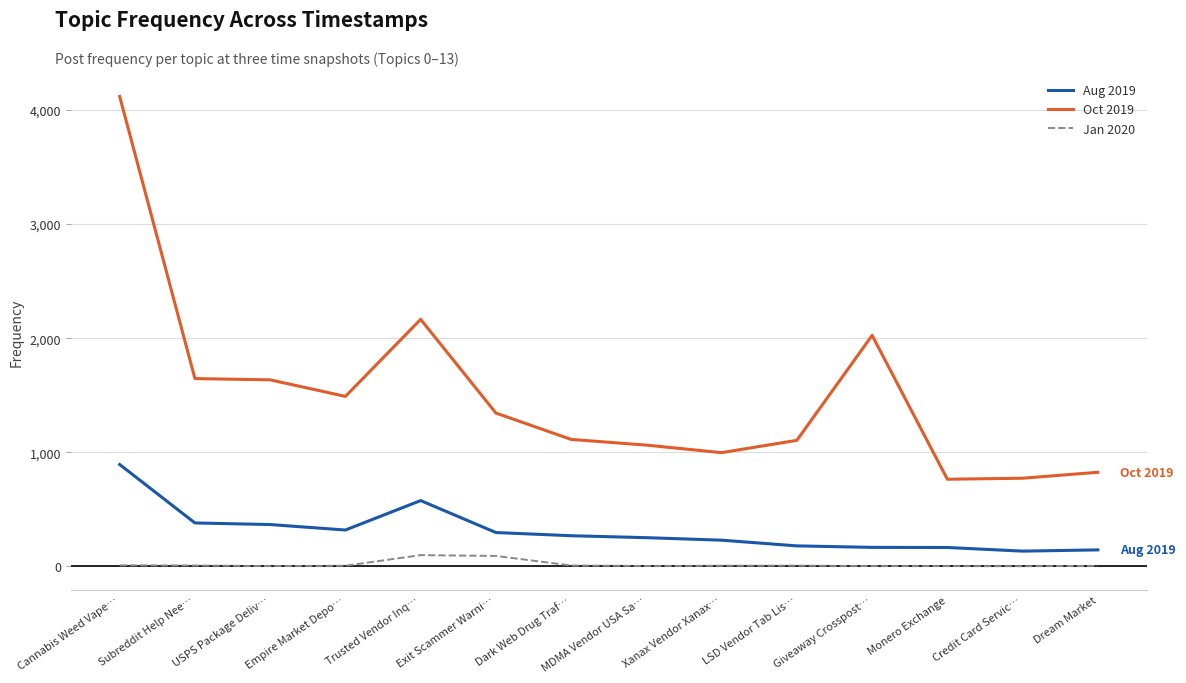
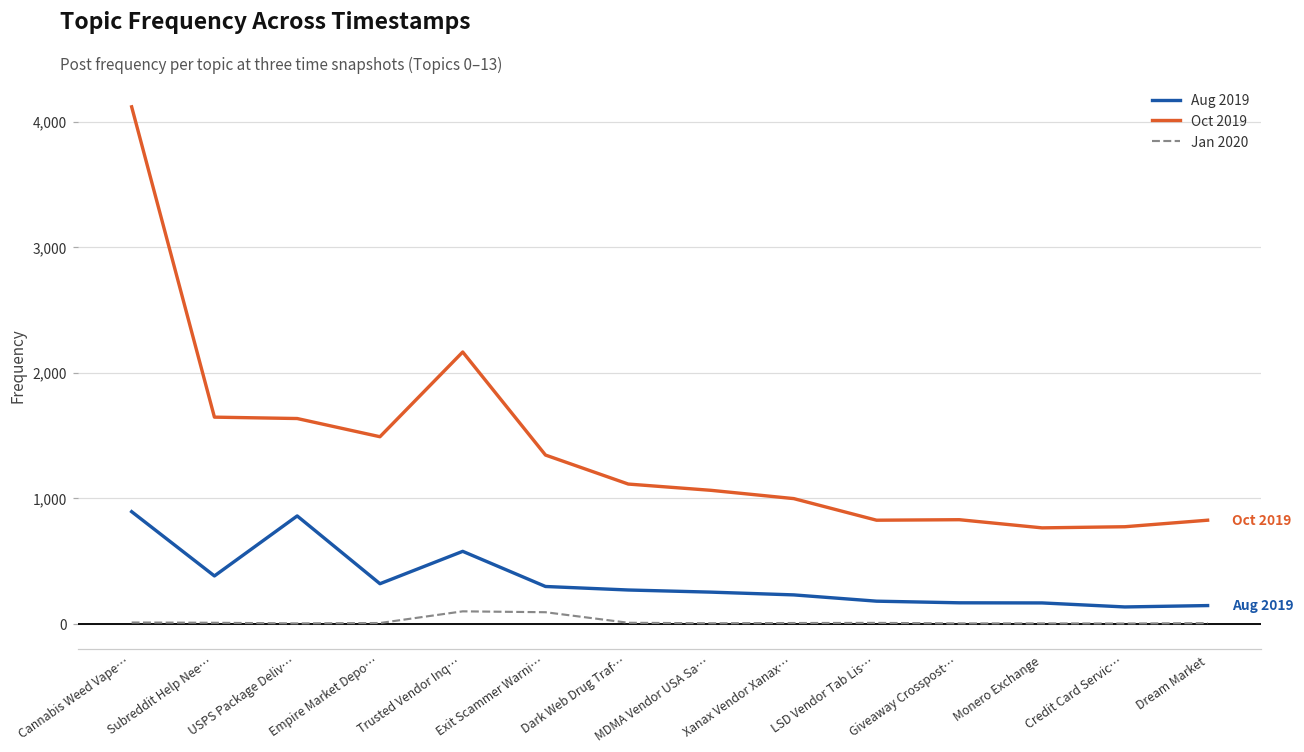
  {
    "Aug 2019": {
      "Cannabis Weed Vape…": "890",
      "Subreddit Help Nee…": "380",
-     "USPS Package Deliv…": "370",
+     "USPS Package Deliv…": "860",
      "Empire Market Depo…": "320",
      "Trusted Vendor Inq…": "580",
      "Exit Scammer Warni…": "300",
      "Dark Web Drug Traf…": "270",
      "MDMA Vendor USA Sa…": "250",
      "Xanax Vendor Xanax…": "230",
      "LSD Vendor Tab Lis…": "180",
      "Giveaway Crosspost…": "170",
      "Monero Exchange": "170",
      "Credit Card Servic…": "130"
    },
    "Oct 2019": {
      "Cannabis Weed Vape…": "4,120",
      "Subreddit Help Nee…": "1,650",
      "USPS Package Deliv…": "1,640",
      "Empire Market Depo…": "1,490",
      "Trusted Vendor Inq…": "2,170",
      "Exit Scammer Warni…": "1,340",
      "Dark Web Drug Traf…": "1,110",
      "MDMA Vendor USA Sa…": "1,060",
      "Xanax Vendor Xanax…": "1,000",
-     "LSD Vendor Tab Lis…": "1,110",
-     "Giveaway Crosspost…": "2,030",
+     "LSD Vendor Tab Lis…": "830",
+     "Giveaway Crosspost…": "830",
      "Monero Exchange": "760",
      "Credit Card Servic…": "770"
    },
    "Jan 2020": {
      "Cannabis Weed Vape…": "10",
      "Subreddit Help Nee…": "10",
      "USPS Package Deliv…": "0",
      "Empire Market Depo…": "10",
      "Trusted Vendor Inq…": "100",
      "Exit Scammer Warni…": "90",
      "Dark Web Drug Traf…": "10",
      "MDMA Vendor USA Sa…": "0",
      "Xanax Vendor Xanax…": "10",
      "LSD Vendor Tab Lis…": "10",
      "Giveaway Crosspost…": "0",
      "Monero Exchange": "0",
      "Credit Card Servic…": "0",
      "Dream Market": "10"
    }
  }
